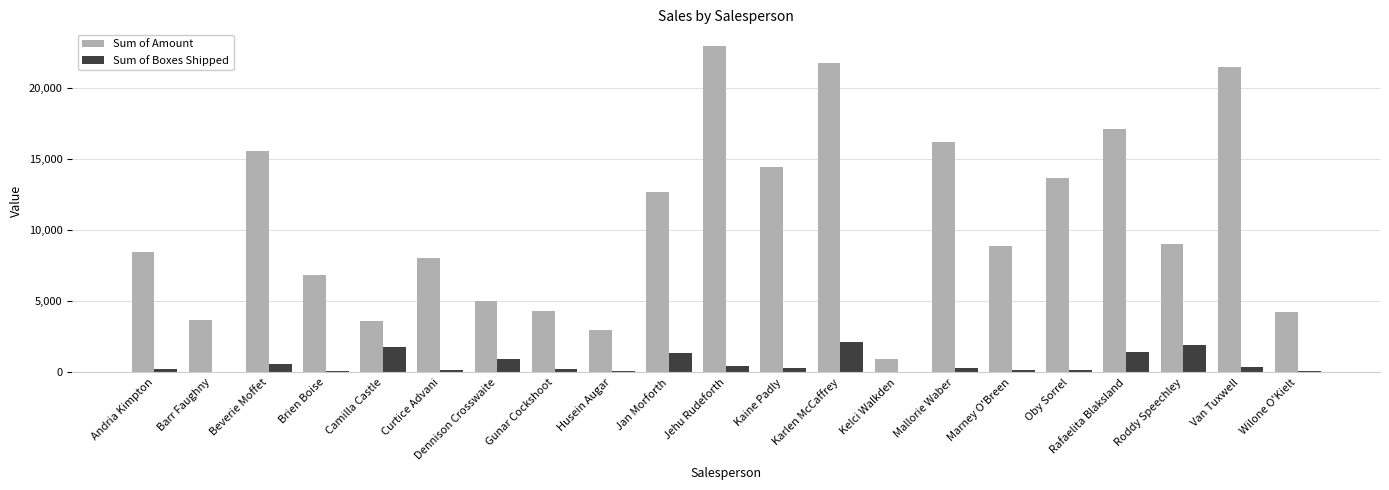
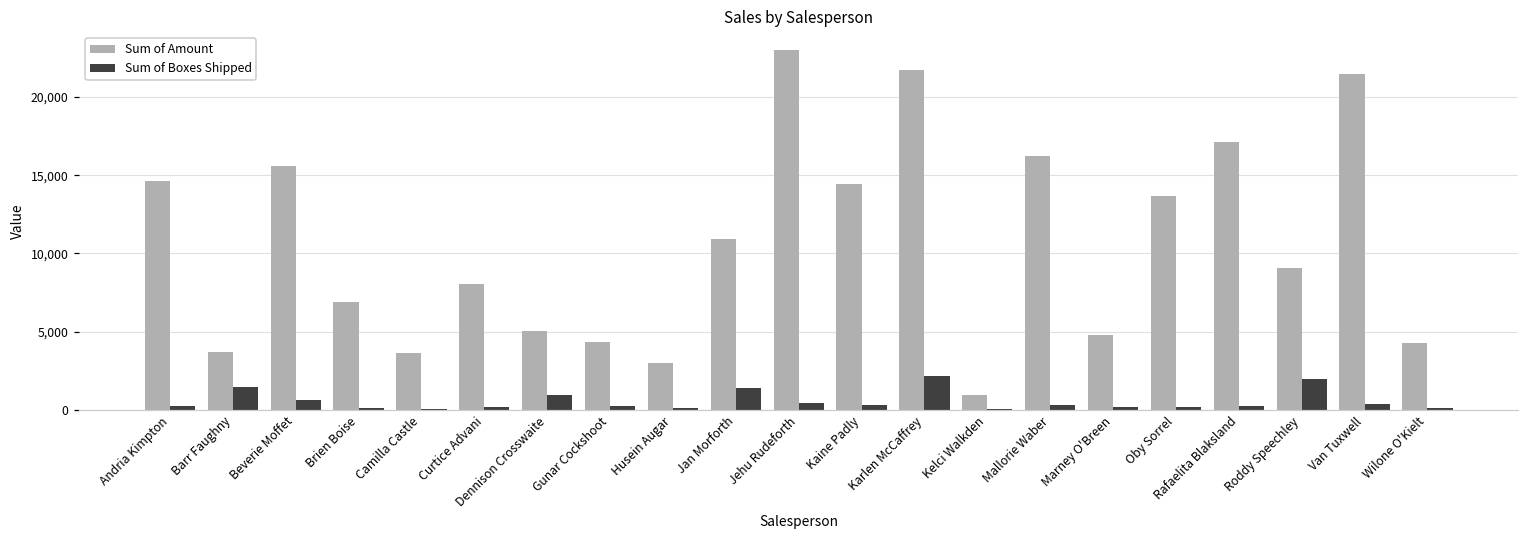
  {
    "Sum of Amount": {
-     "Andria Kimpton": "8,500",
+     "Andria Kimpton": "14,600",
      "Barr Faughny": "3,700",
      "Beverie Moffet": "15,600",
      "Brien Boise": "6,900",
      "Camilla Castle": "3,700",
      "Curtice Advani": "8,100",
      "Dennison Crosswaite": "5,100",
      "Gunar Cockshoot": "4,300",
      "Husein Augar": "3,000",
-     "Jan Morforth": "12,700",
+     "Jan Morforth": "10,900",
      "Jehu Rudeforth": "23,000",
      "Kaine Padly": "14,500",
      "Karlen McCaffrey": "21,800",
      "Kelci Walkden": "900",
      "Mallorie Waber": "16,200",
-     "Marney O'Breen": "8,900",
+     "Marney O'Breen": "4,800",
      "Oby Sorrel": "13,700",
      "Rafaelita Blaksland": "17,200",
      "Roddy Speechley": "9,100",
      "Van Tuxwell": "21,500",
      "Wilone O'Kielt": "4,300"
    },
    "Sum of Boxes Shipped": {
      "Andria Kimpton": "200",
-     "Barr Faughny": "0",
+     "Barr Faughny": "1,500",
      "Beverie Moffet": "600",
-     "Camilla Castle": "1,800",
+     "Camilla Castle": "0",
      "Curtice Advani": "200",
      "Dennison Crosswaite": "900",
      "Gunar Cockshoot": "200",
      "Jan Morforth": "1,400",
      "Jehu Rudeforth": "400",
      "Kaine Padly": "300",
      "Karlen McCaffrey": "2,200",
      "Mallorie Waber": "300",
      "Oby Sorrel": "200",
-     "Rafaelita Blaksland": "1,500",
+     "Rafaelita Blaksland": "200",
      "Roddy Speechley": "2,000",
      "Van Tuxwell": "400"
    }
  }
